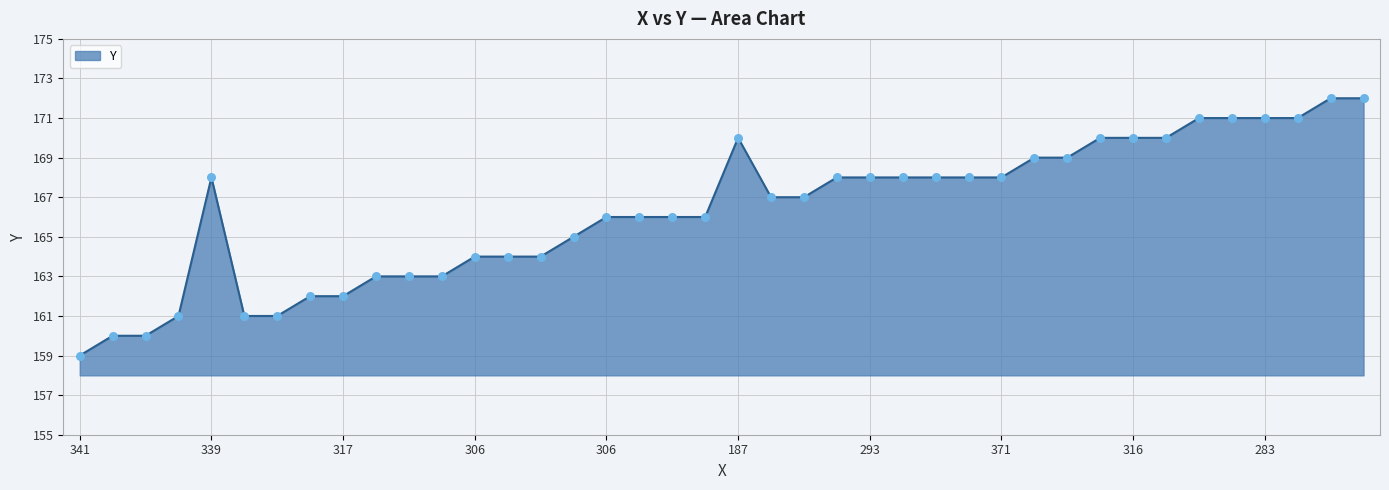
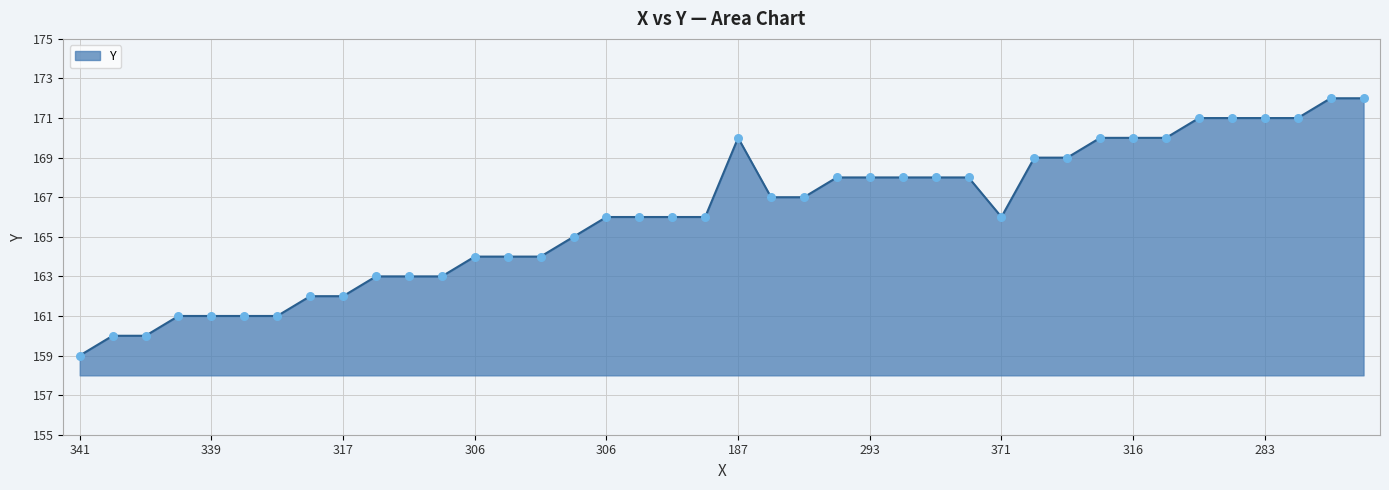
  {
    "341": 159,
-   "339": 168,
+   "339": 161,
    "317": 162,
    "187": 170,
    "293": 168,
-   "371": 168,
+   "371": 166,
    "316": 170,
    "283": 171
  }
